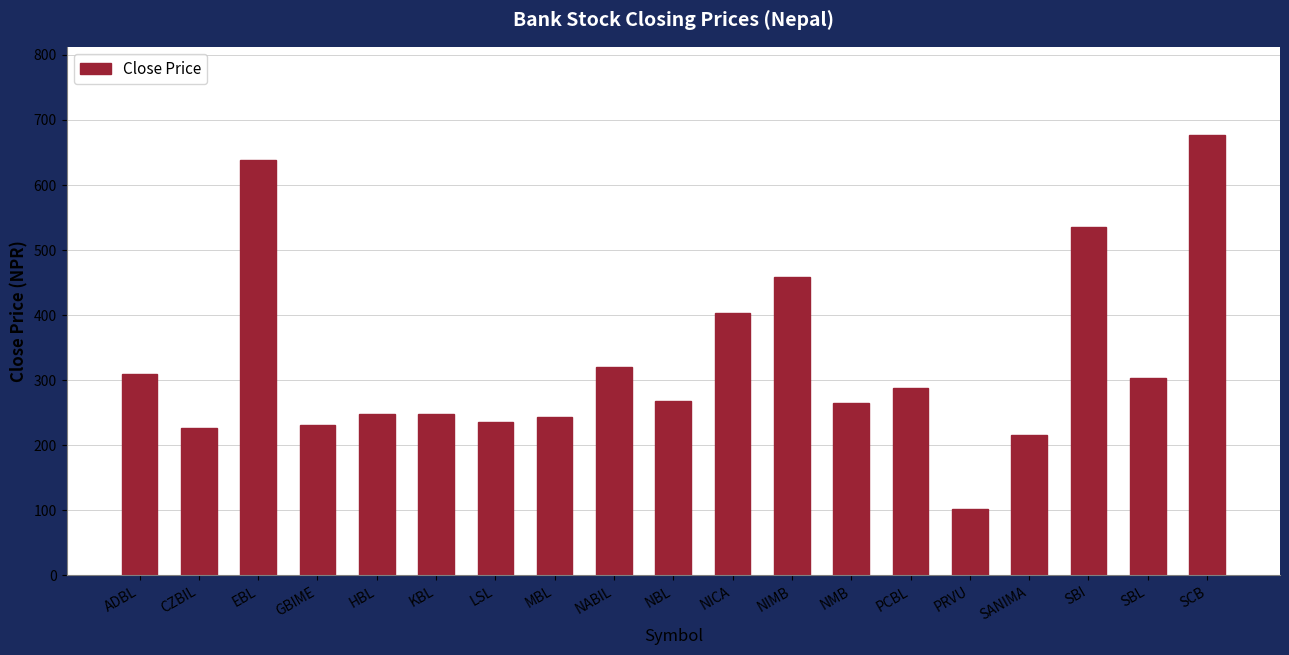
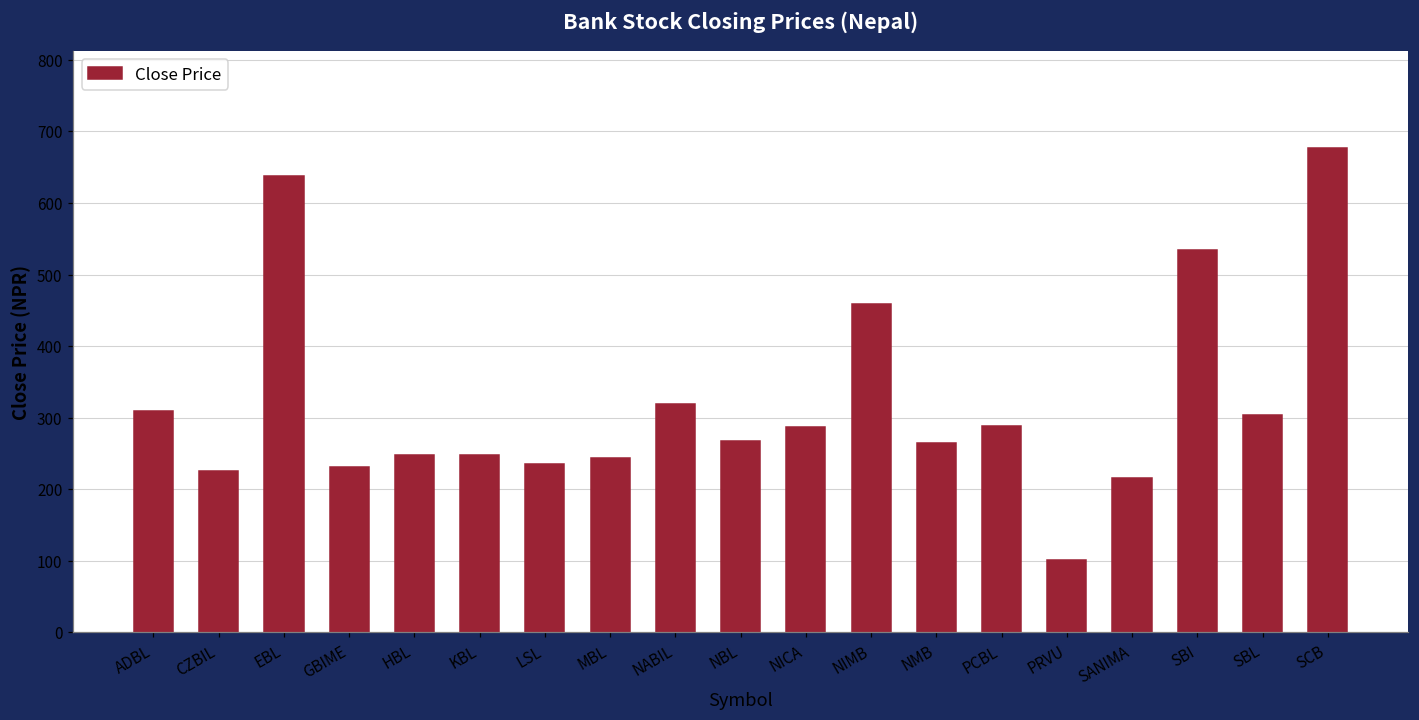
  {
    "ADBL": 310,
    "CZBIL": 230,
    "EBL": 640,
    "GBIME": 230,
    "HBL": 250,
    "KBL": 250,
    "LSL": 240,
    "MBL": 240,
    "NABIL": 320,
    "NBL": 270,
-   "NICA": 400,
+   "NICA": 290,
    "NIMB": 460,
    "NMB": 270,
    "PCBL": 290,
    "PRVU": 100,
    "SANIMA": 220,
    "SBI": 530,
    "SBL": 300,
    "SCB": 680
  }
